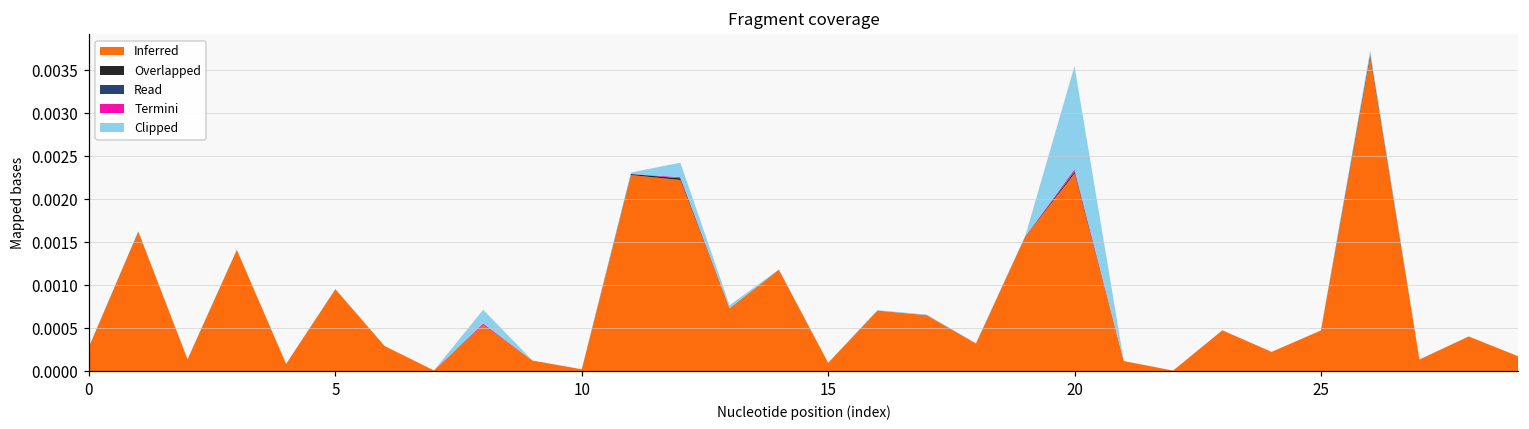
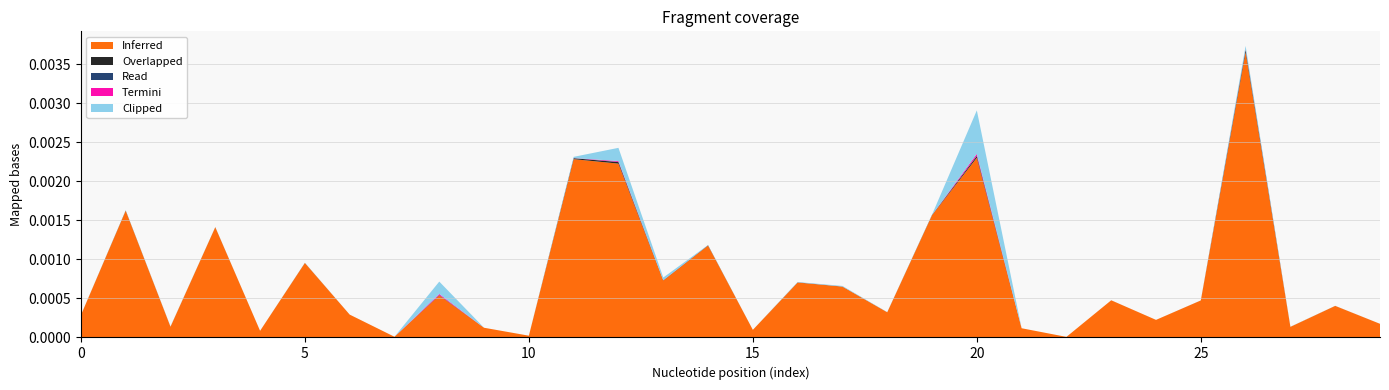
  {
    "Clipped": {
-     "20": 0.0012
+     "20": 0.0006
    }
  }
